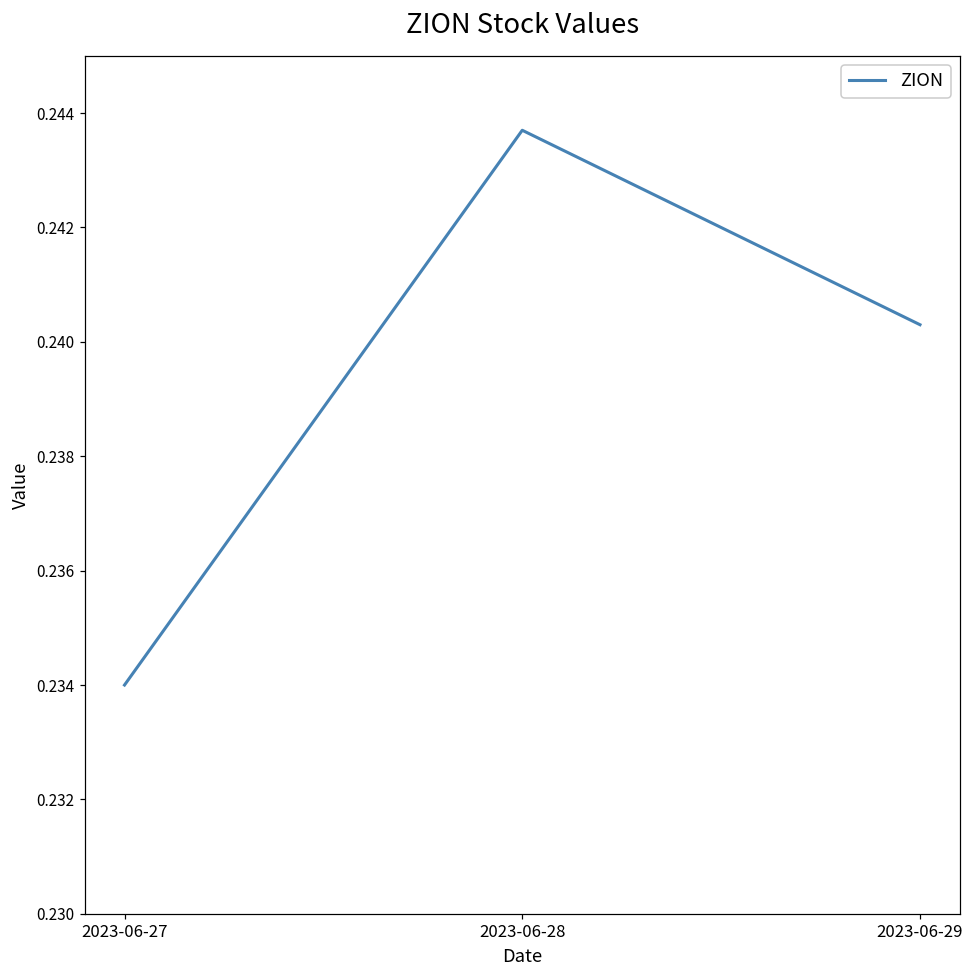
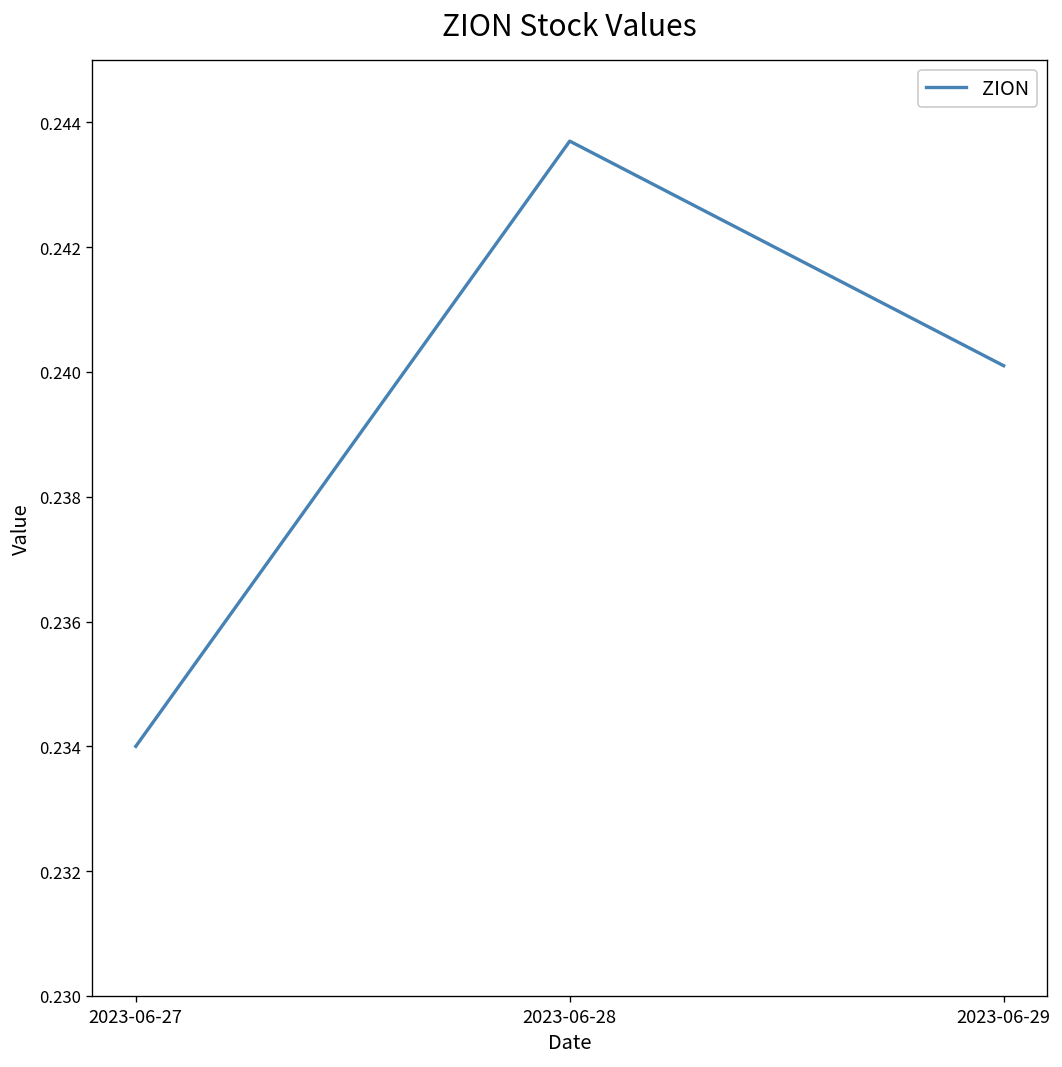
  {
    "2023-06-27": 0.2340,
    "2023-06-28": 0.2437,
-   "2023-06-29": 0.2403
+   "2023-06-29": 0.2401
  }
